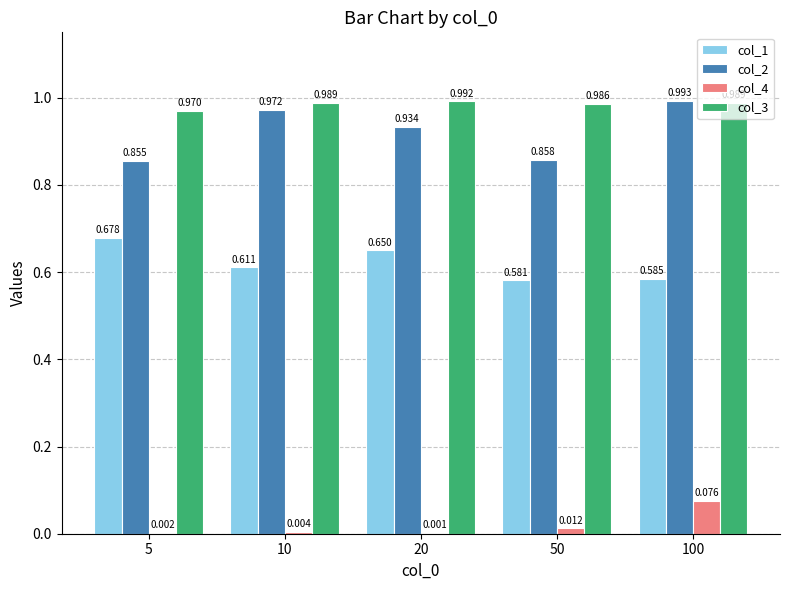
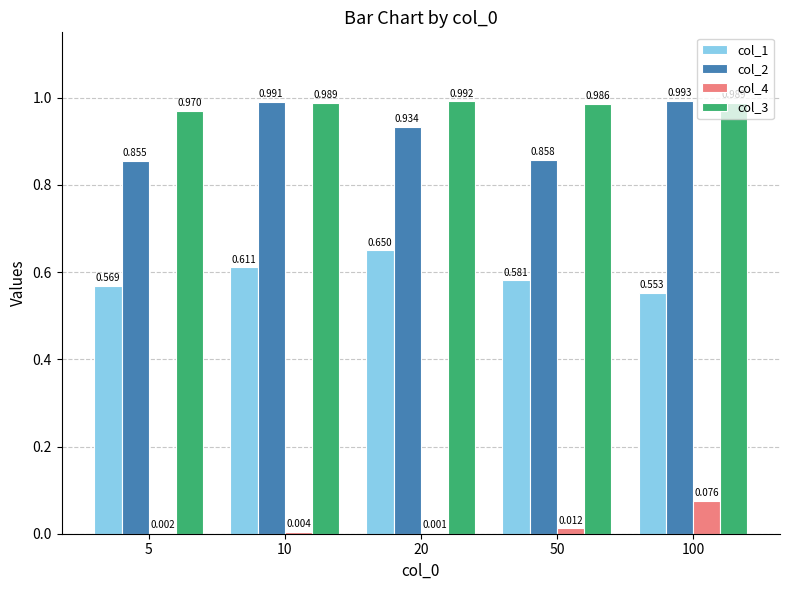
  {
    "col_1": {
-     "5": 0.678,
+     "5": 0.569,
      "10": 0.611,
      "20": 0.650,
      "50": 0.581,
-     "100": 0.585
+     "100": 0.553
    },
    "col_2": {
      "5": 0.855,
-     "10": 0.972,
+     "10": 0.991,
      "20": 0.934,
      "50": 0.858,
      "100": 0.993
    },
    "col_4": {
      "5": 0.002,
      "10": 0.004,
      "20": 0.001,
      "50": 0.012,
      "100": 0.076
    },
    "col_3": {
      "5": 0.970,
      "10": 0.989,
      "20": 0.992,
      "50": 0.986
    }
  }
